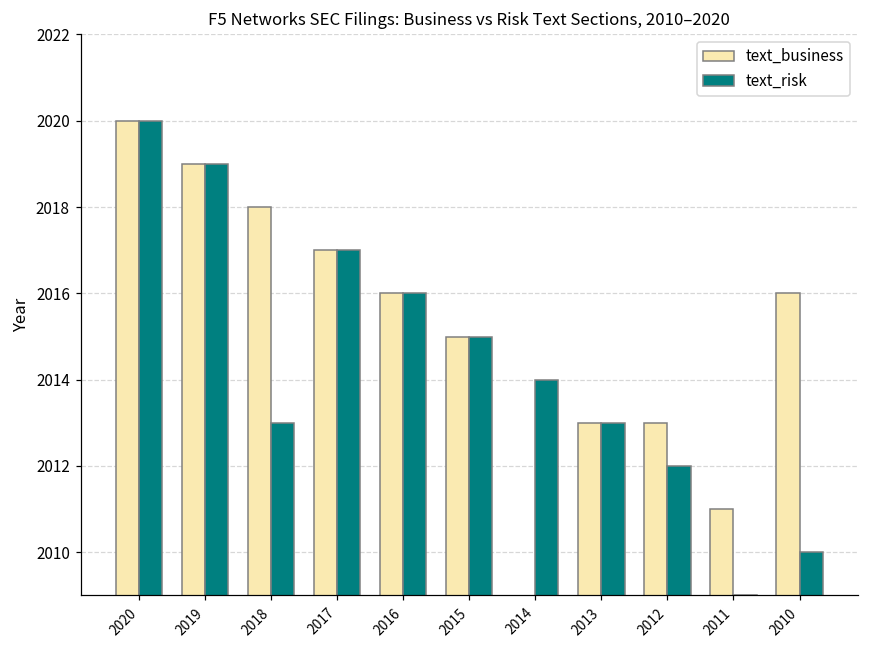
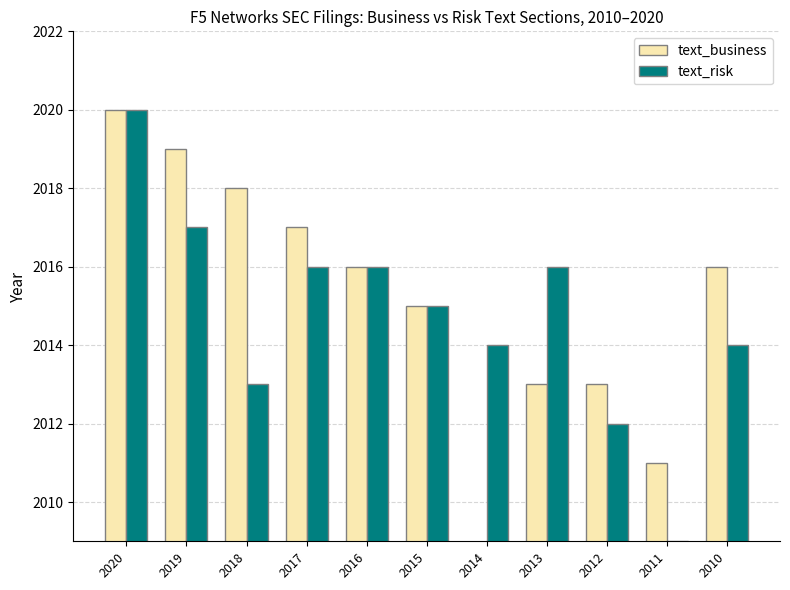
  {
    "text_business": {
      "2020": 2020,
      "2019": 2019,
      "2018": 2018,
      "2017": 2017,
      "2016": 2016,
      "2015": 2015,
      "2013": 2013,
      "2012": 2013,
      "2011": 2011,
      "2010": 2016
    },
    "text_risk": {
      "2020": 2020,
-     "2019": 2019,
+     "2019": 2017,
      "2018": 2013,
-     "2017": 2017,
+     "2017": 2016,
      "2016": 2016,
      "2015": 2015,
      "2014": 2014,
-     "2013": 2013,
+     "2013": 2016,
      "2012": 2012,
      "2011": 2009,
-     "2010": 2010
+     "2010": 2014
    }
  }
